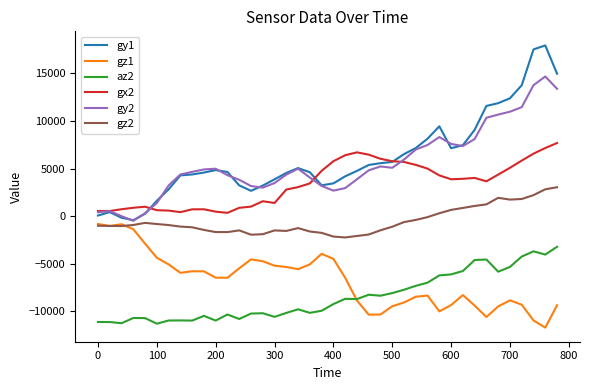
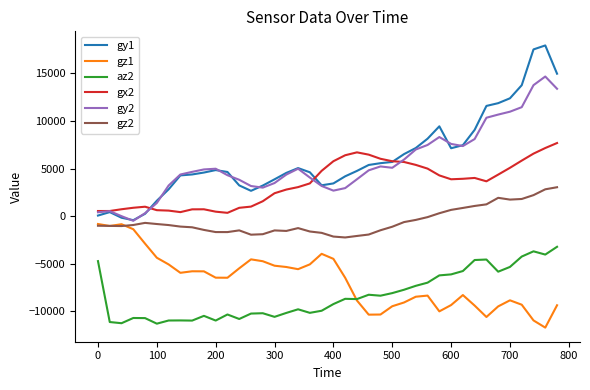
  {
    "gy1": {
      "0": 0,
      "300": 4000,
      "400": 3000,
      "600": 7000,
      "700": 12000
    },
    "gz1": {
      "100": -4000,
      "200": -6000,
      "300": -5000,
      "400": -4000,
      "500": -9000,
      "600": -9000,
      "700": -9000
    },
    "az2": {
-     "0": -11000,
+     "0": -5000,
      "100": -11000,
      "200": -11000,
      "300": -11000,
      "400": -9000,
      "500": -8000,
      "600": -6000,
      "700": -5000
    },
    "gx2": {
      "100": 1000,
      "200": 0,
-     "300": 1000,
+     "300": 2000,
      "400": 6000,
      "600": 4000,
      "700": 5000
    },
    "gy2": {
      "300": 3000,
      "400": 3000,
      "500": 5000,
      "600": 8000,
      "700": 11000
    },
    "gz2": {
      "100": -1000,
      "200": -2000,
      "300": -1000,
      "400": -2000,
      "500": -1000,
      "600": 1000,
      "700": 2000
    }
  }
